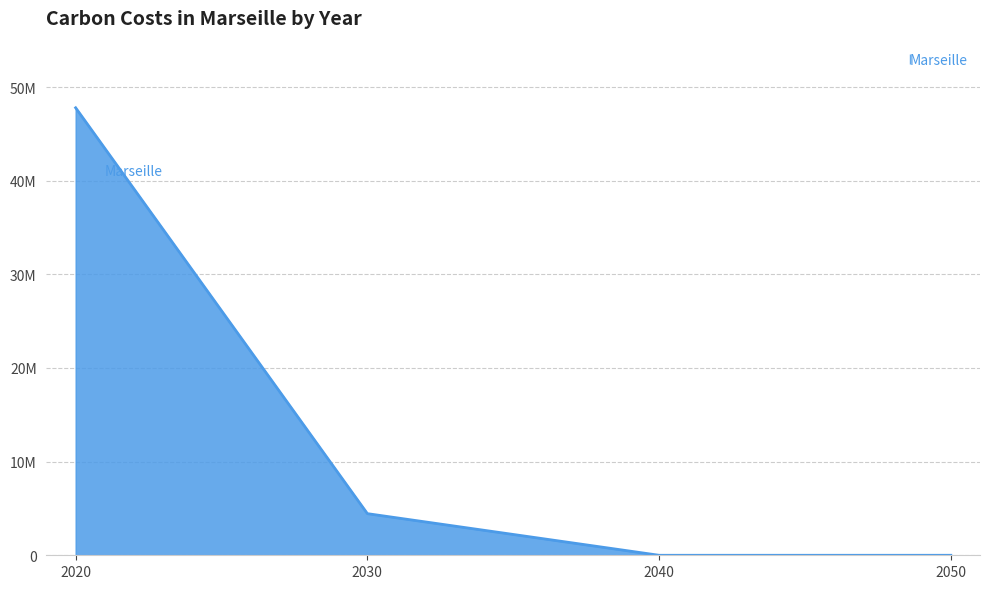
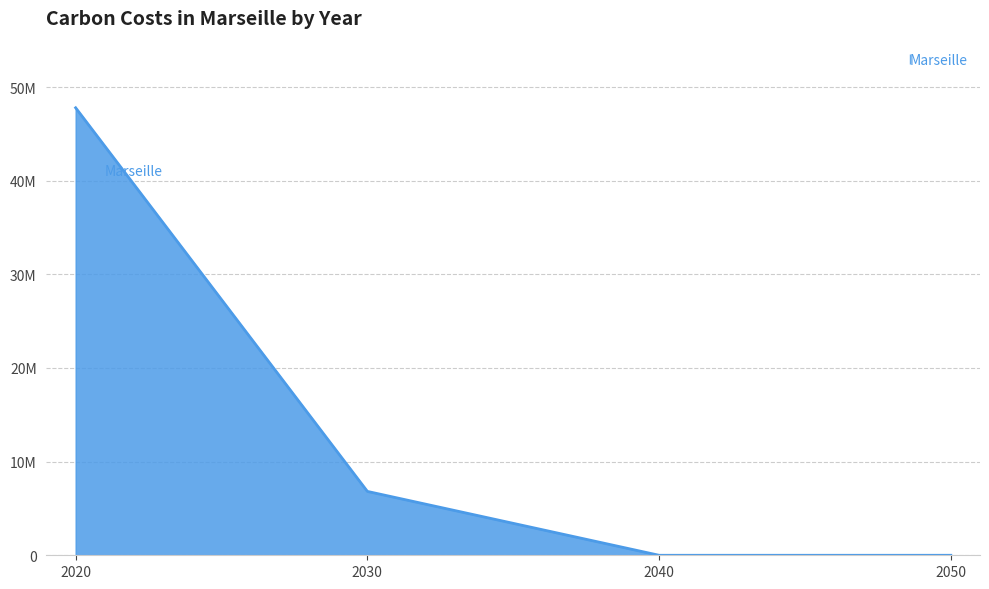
  {
    "2020": 48000000,
-   "2030": 4000000,
+   "2030": 7000000,
    "2040": 0,
    "2050": 0
  }
